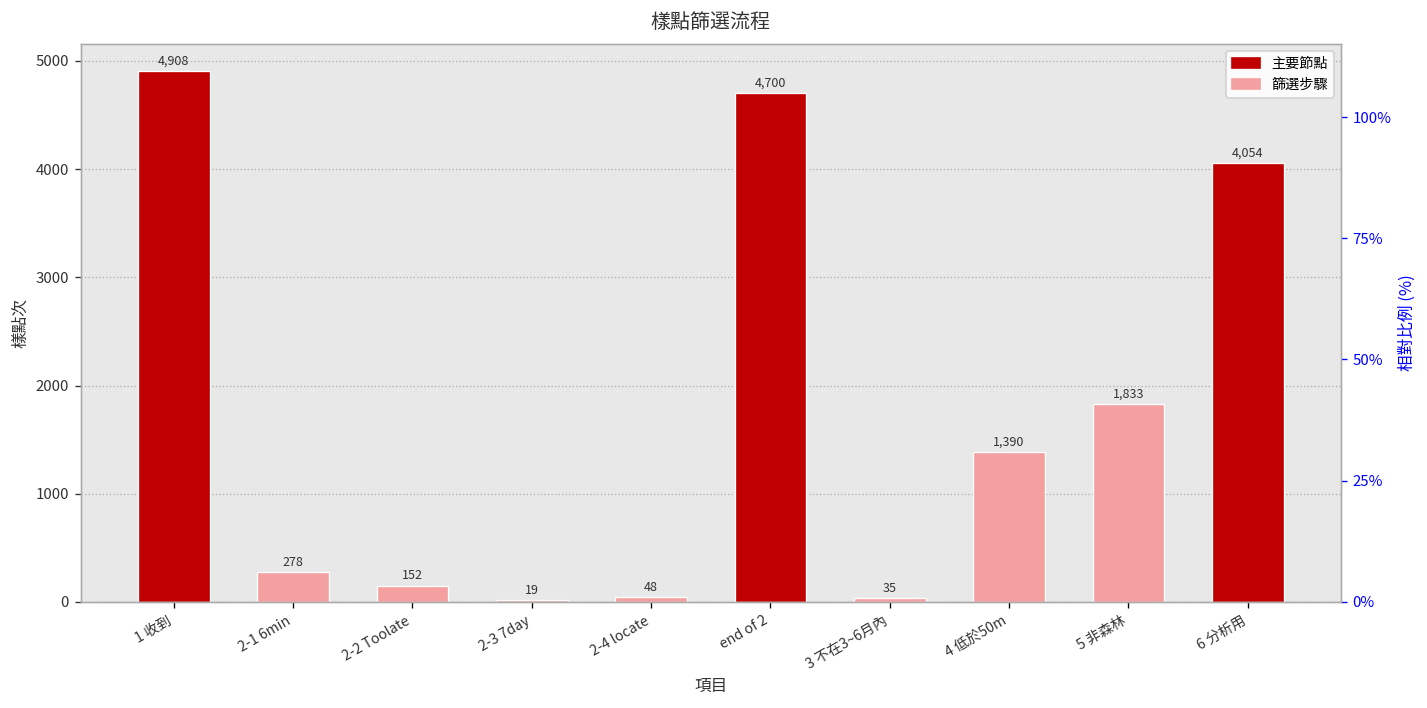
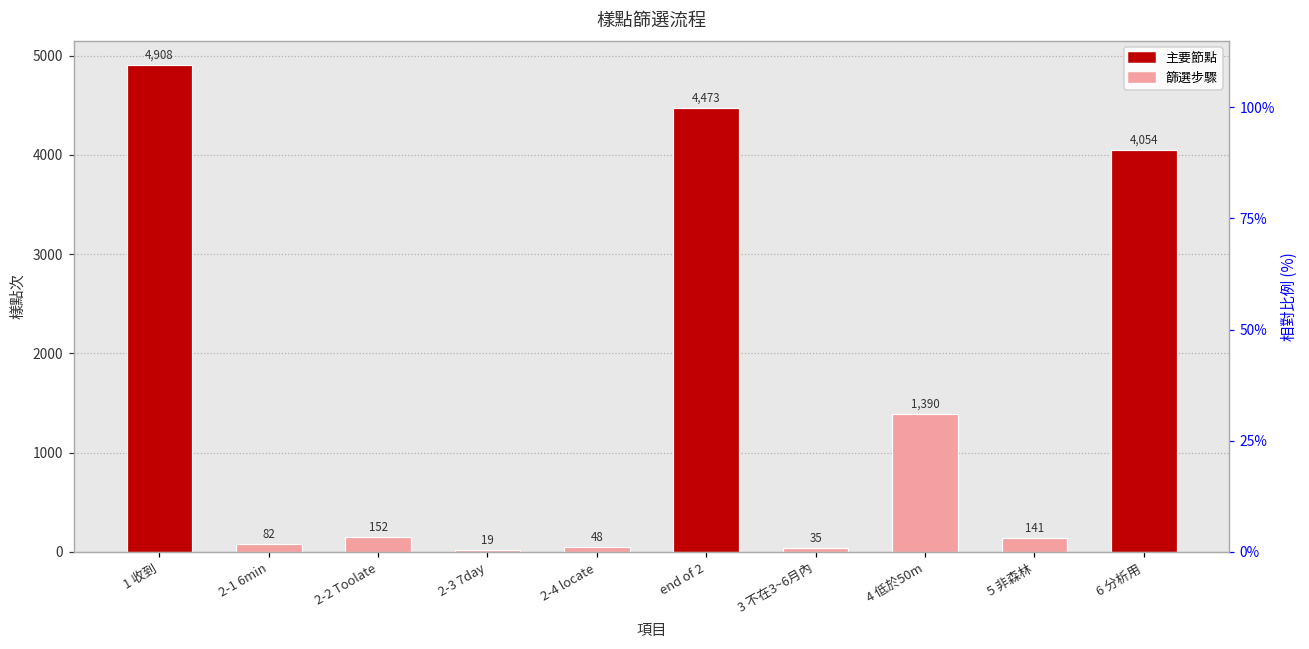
  {
    "1 收到": "4,908",
-   "2-1 6min": "278",
+   "2-1 6min": "82",
    "2-2 Toolate": "152",
    "2-3 7day": "19",
    "2-4 locate": "48",
-   "end of 2": "4,700",
+   "end of 2": "4,473",
    "3 不在3~6月內": "35",
    "4 低於50m": "1,390",
-   "5 非森林": "1,833",
+   "5 非森林": "141",
    "6 分析用": "4,054"
  }
